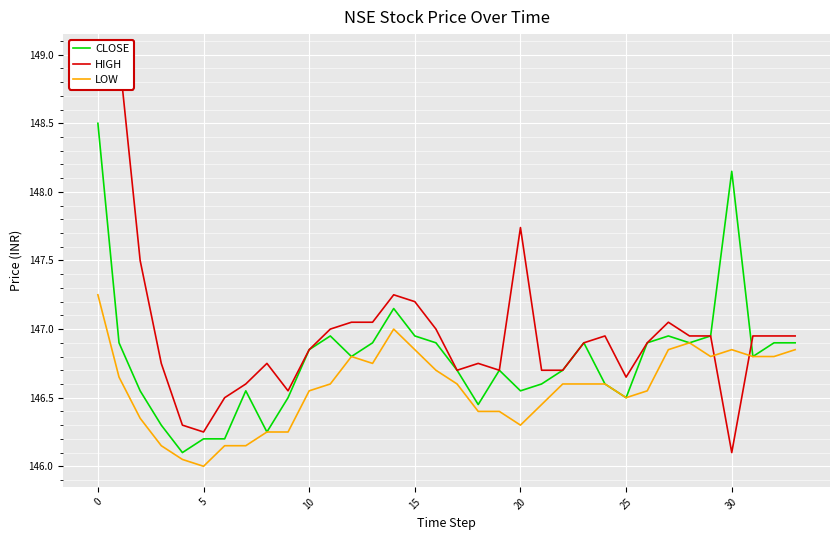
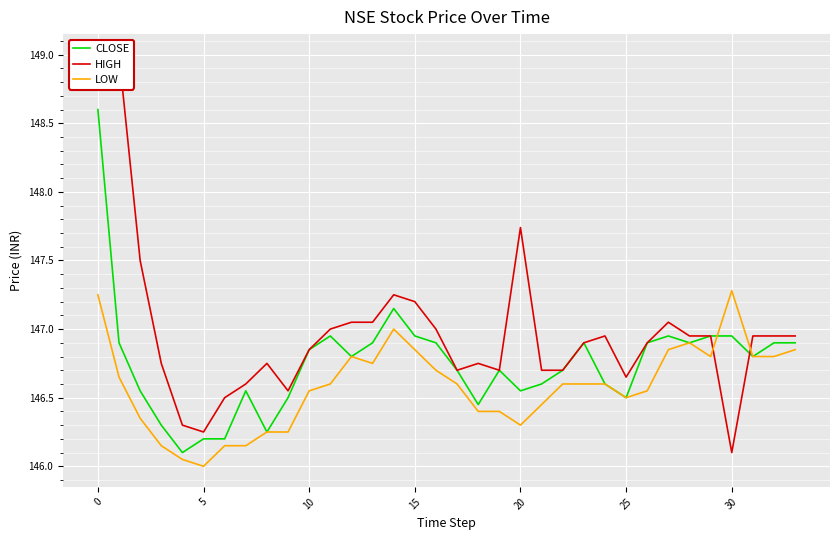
  {
    "CLOSE": {
-     "0": 148.5,
+     "0": 148.6,
      "5": 146.20,
      "15": 146.95,
      "20": 146.55,
-     "30": 148.15
+     "30": 146.95
    },
    "HIGH": {
      "5": 146.25,
      "15": 147.20,
      "20": 147.74,
      "25": 146.65,
      "30": 146.10
    },
    "LOW": {
      "0": 147.25,
      "5": 146.00,
      "10": 146.55,
      "15": 146.85,
      "20": 146.30,
-     "30": 146.85
+     "30": 147.28
    }
  }
